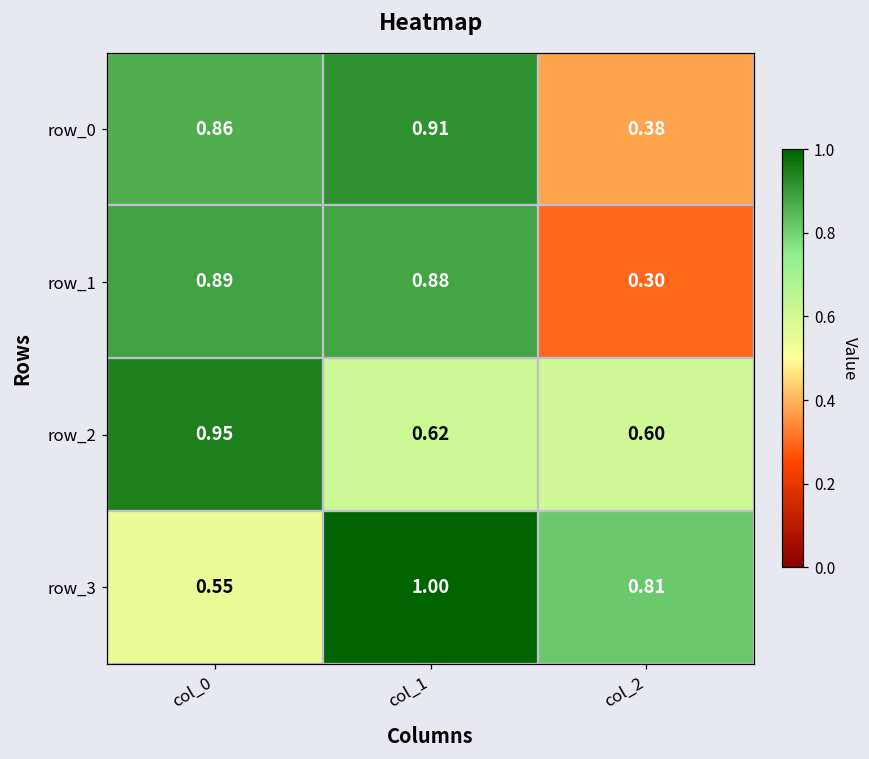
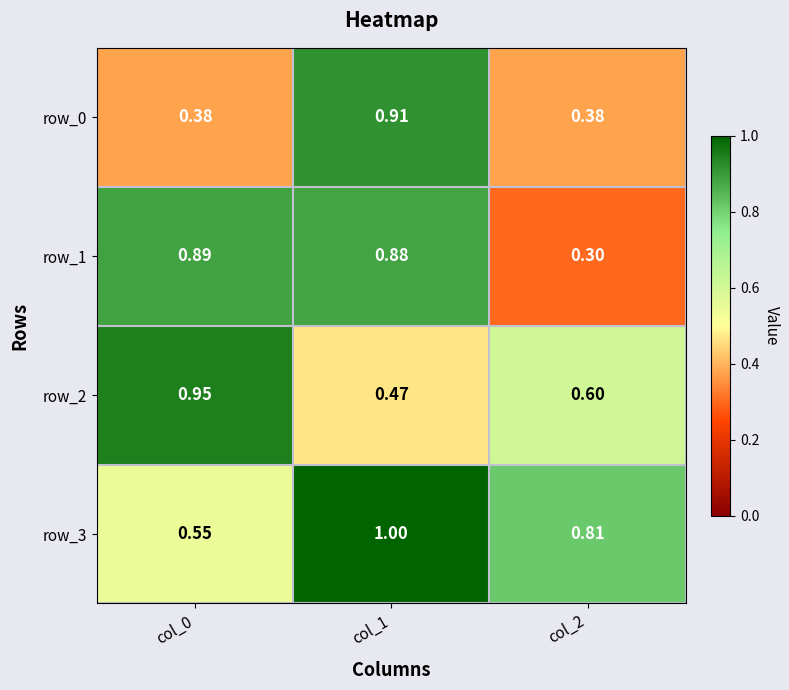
  {
    "row_0": {
-     "col_0": 0.86,
+     "col_0": 0.38,
      "col_1": 0.91,
      "col_2": 0.38
    },
    "row_1": {
      "col_0": 0.89,
      "col_1": 0.88,
      "col_2": 0.30
    },
    "row_2": {
      "col_0": 0.95,
-     "col_1": 0.62,
+     "col_1": 0.47,
      "col_2": 0.60
    },
    "row_3": {
      "col_0": 0.55,
      "col_1": 1.00,
      "col_2": 0.81
    }
  }
